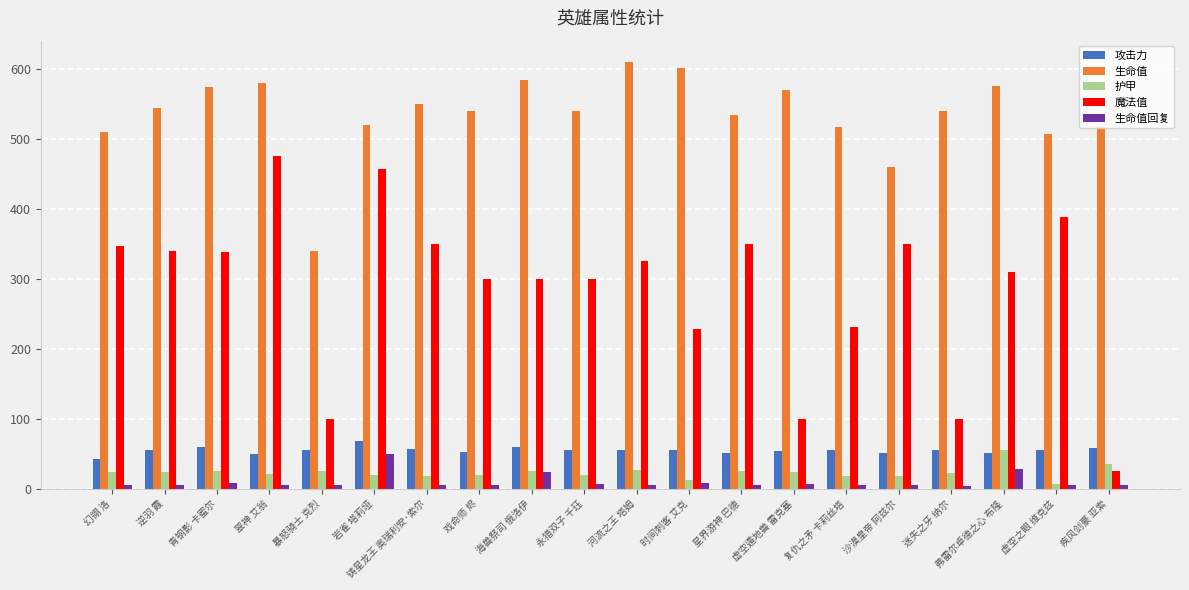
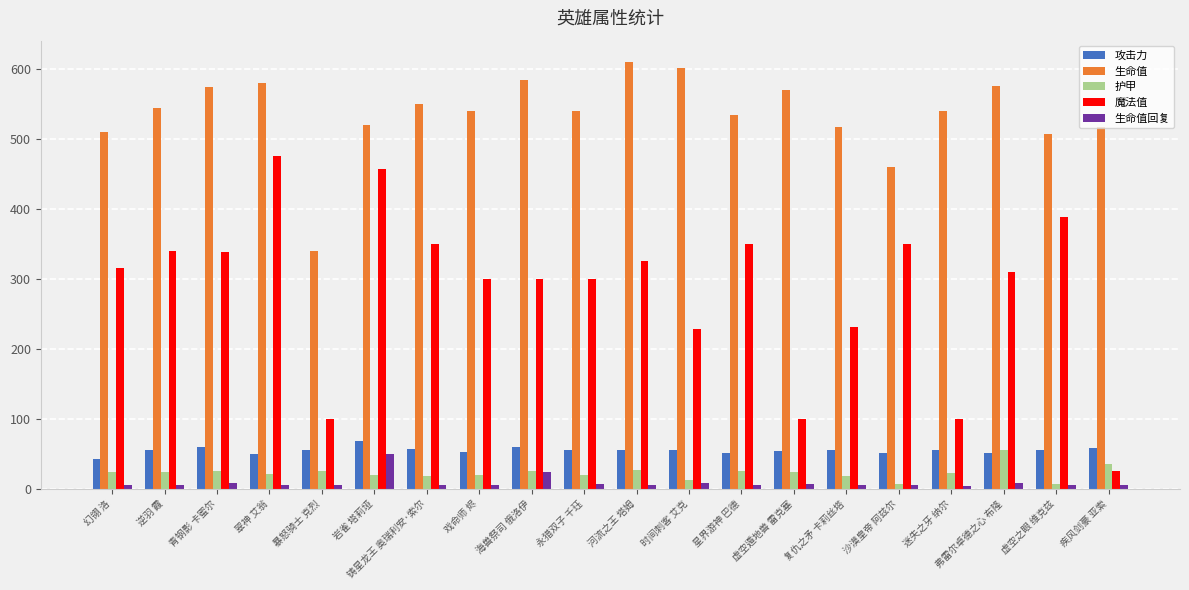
  {
    "攻击力": {
      "幻翎 洛": 40,
      "逆羽 霞": 60,
      "青钢影 卡蜜尔": 60,
      "翠神 艾翁": 50,
      "暴怒骑士 克烈": 60,
      "岩雀 塔莉垭": 70,
      "铸星龙王 奥瑞利安·索尔": 60,
      "戏命师 烬": 50,
      "海兽祭司 俄洛伊": 60,
      "永猎双子 千珏": 60,
      "河流之王 塔姆": 60,
      "时间刺客 艾克": 60,
      "星界游神 巴德": 50,
      "虚空遁地兽 雷克塞": 50,
      "复仇之矛 卡莉丝塔": 60,
      "沙漠皇帝 阿兹尔": 50,
      "迷失之牙 纳尔": 60,
      "弗雷尔卓德之心 布隆": 50,
      "虚空之眼 维克兹": 60,
      "疾风剑豪 亚索": 60
    },
    "生命值": {
      "幻翎 洛": 510,
      "逆羽 霞": 550,
      "青钢影 卡蜜尔": 580,
      "翠神 艾翁": 580,
      "暴怒骑士 克烈": 340,
      "岩雀 塔莉垭": 520,
      "铸星龙王 奥瑞利安·索尔": 550,
      "戏命师 烬": 540,
      "海兽祭司 俄洛伊": 590,
      "永猎双子 千珏": 540,
      "河流之王 塔姆": 610,
      "时间刺客 艾克": 600,
      "星界游神 巴德": 540,
      "虚空遁地兽 雷克塞": 570,
      "复仇之矛 卡莉丝塔": 520,
      "沙漠皇帝 阿兹尔": 460,
      "迷失之牙 纳尔": 540,
      "弗雷尔卓德之心 布隆": 580,
      "虚空之眼 维克兹": 510
    },
    "护甲": {
      "幻翎 洛": 20,
      "逆羽 霞": 20,
      "青钢影 卡蜜尔": 30,
      "翠神 艾翁": 20,
      "暴怒骑士 克烈": 30,
      "岩雀 塔莉垭": 20,
      "铸星龙王 奥瑞利安·索尔": 20,
      "戏命师 烬": 20,
      "海兽祭司 俄洛伊": 30,
      "永猎双子 千珏": 20,
      "河流之王 塔姆": 30,
      "时间刺客 艾克": 10,
      "星界游神 巴德": 30,
      "虚空遁地兽 雷克塞": 20,
      "复仇之矛 卡莉丝塔": 20,
-     "沙漠皇帝 阿兹尔": 20,
+     "沙漠皇帝 阿兹尔": 10,
      "迷失之牙 纳尔": 20,
      "弗雷尔卓德之心 布隆": 60,
      "虚空之眼 维克兹": 10,
      "疾风剑豪 亚索": 40
    },
    "魔法值": {
-     "幻翎 洛": 350,
+     "幻翎 洛": 320,
      "逆羽 霞": 340,
      "青钢影 卡蜜尔": 340,
      "翠神 艾翁": 480,
      "暴怒骑士 克烈": 100,
      "岩雀 塔莉垭": 460,
      "铸星龙王 奥瑞利安·索尔": 350,
      "戏命师 烬": 300,
      "海兽祭司 俄洛伊": 300,
      "永猎双子 千珏": 300,
      "河流之王 塔姆": 330,
      "时间刺客 艾克": 230,
      "星界游神 巴德": 350,
      "虚空遁地兽 雷克塞": 100,
      "复仇之矛 卡莉丝塔": 230,
      "沙漠皇帝 阿兹尔": 350,
      "迷失之牙 纳尔": 100,
      "弗雷尔卓德之心 布隆": 310,
      "虚空之眼 维克兹": 390,
      "疾风剑豪 亚索": 30
    },
    "生命值回复": {
      "幻翎 洛": 10,
      "逆羽 霞": 10,
      "青钢影 卡蜜尔": 10,
      "翠神 艾翁": 10,
      "暴怒骑士 克烈": 10,
      "岩雀 塔莉垭": 50,
      "铸星龙王 奥瑞利安·索尔": 10,
      "戏命师 烬": 10,
      "海兽祭司 俄洛伊": 20,
      "永猎双子 千珏": 10,
      "河流之王 塔姆": 10,
      "时间刺客 艾克": 10,
      "星界游神 巴德": 10,
      "虚空遁地兽 雷克塞": 10,
      "复仇之矛 卡莉丝塔": 10,
      "沙漠皇帝 阿兹尔": 10,
      "迷失之牙 纳尔": 0,
-     "弗雷尔卓德之心 布隆": 30,
+     "弗雷尔卓德之心 布隆": 10,
      "虚空之眼 维克兹": 10,
      "疾风剑豪 亚索": 10
    }
  }
